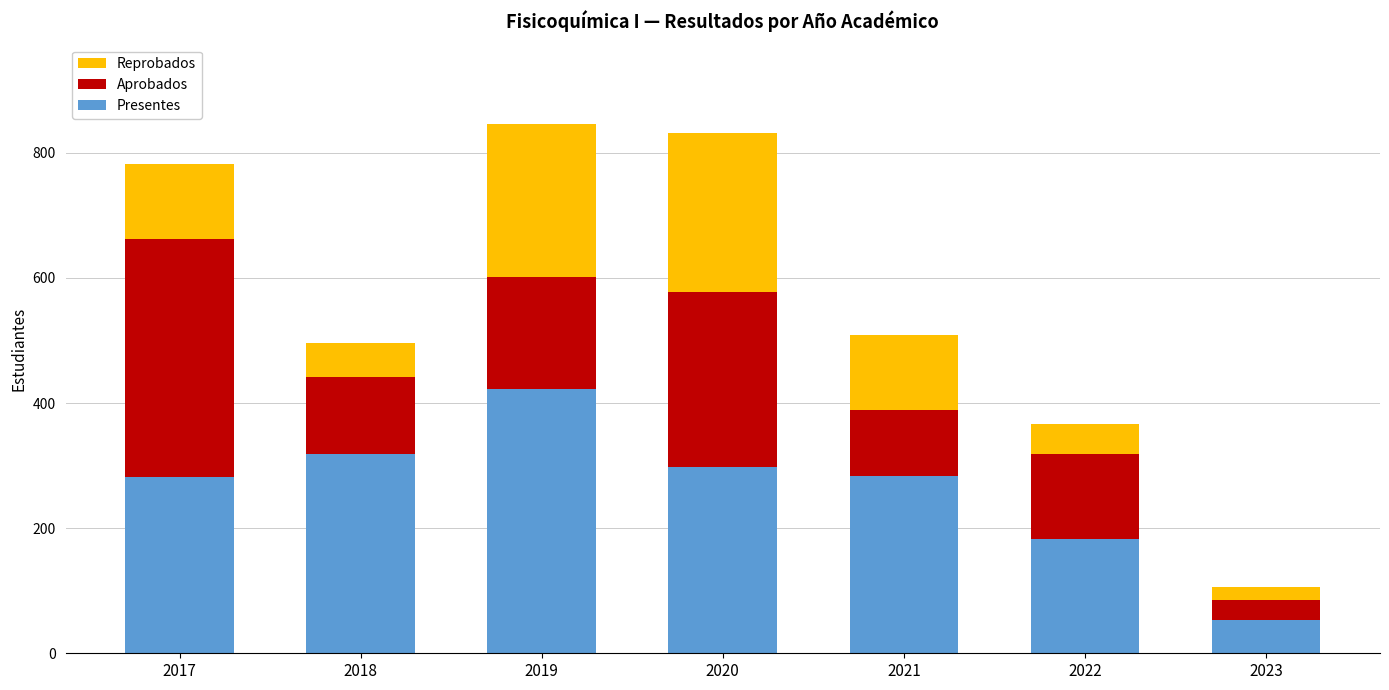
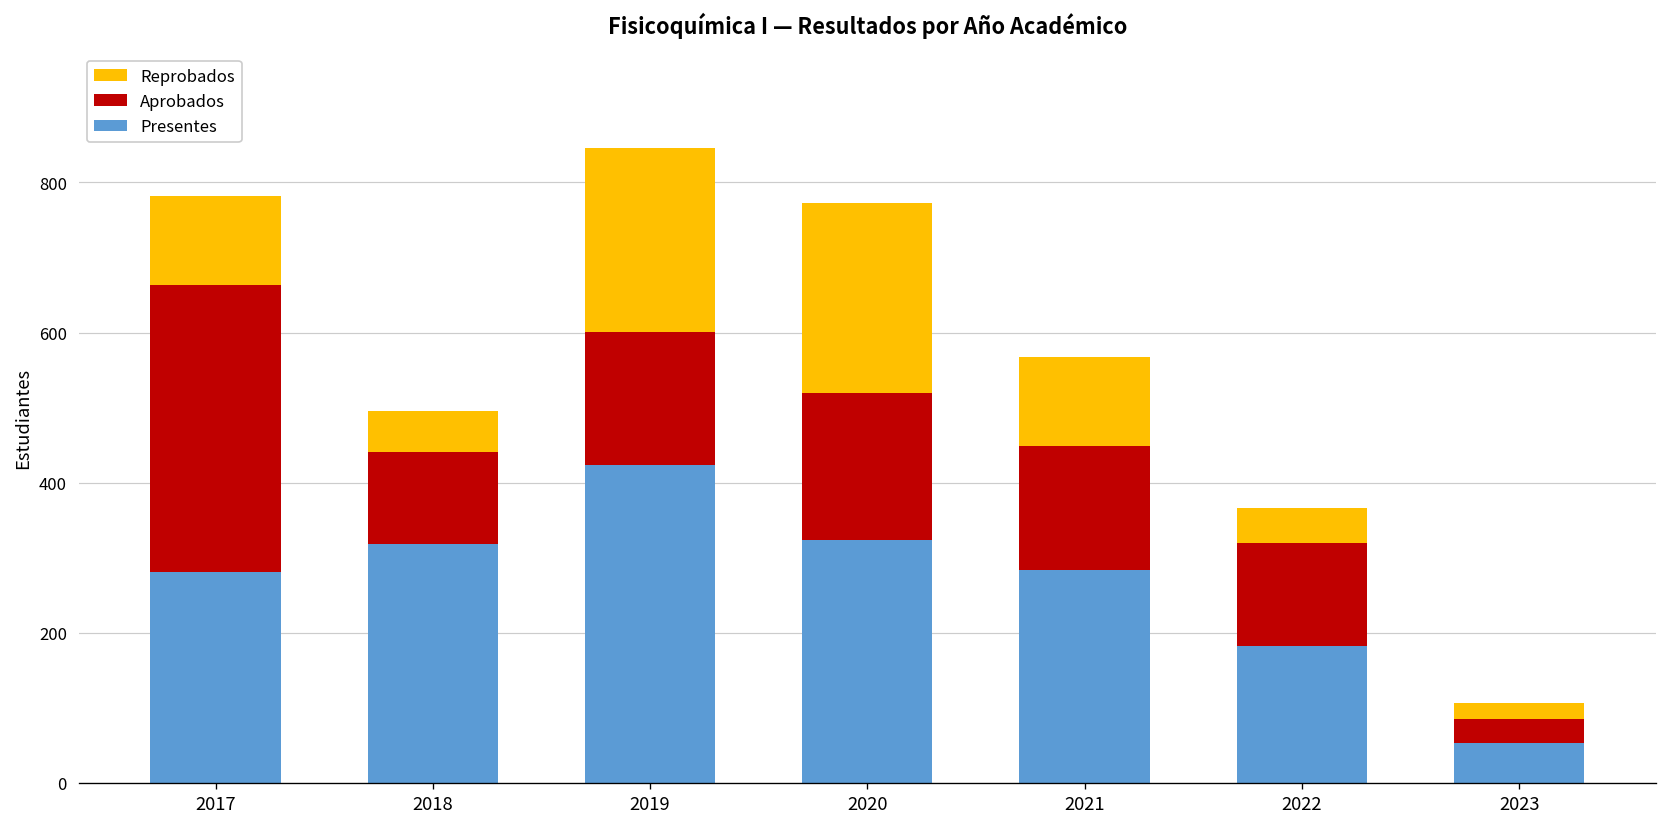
  {
    "Presentes": {
      "2017": 280,
      "2018": 320,
      "2019": 420,
-     "2020": 300,
+     "2020": 320,
      "2021": 280,
      "2022": 180,
      "2023": 50
    },
    "Aprobados": {
      "2017": 380,
      "2018": 120,
      "2019": 180,
-     "2020": 280,
-     "2021": 110,
+     "2020": 200,
+     "2021": 170,
      "2022": 140,
      "2023": 30
    },
    "Reprobados": {
      "2017": 120,
      "2018": 60,
      "2019": 250,
      "2020": 250,
      "2021": 120,
      "2022": 50,
      "2023": 20
    }
  }
